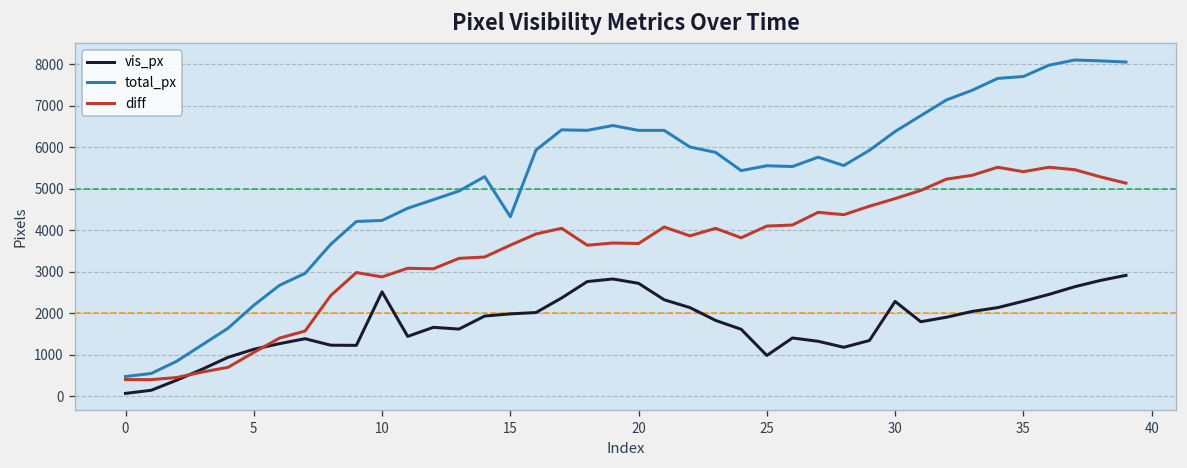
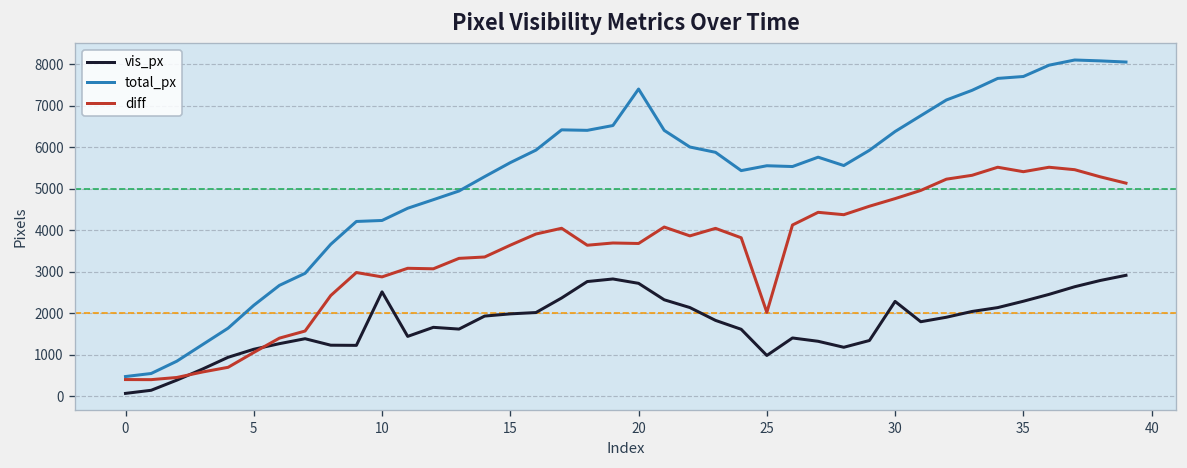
  {
    "vis_px": {
      "0": 100,
      "5": 1100,
      "10": 2500,
      "15": 2000,
      "20": 2700,
      "25": 1000,
      "30": 2300,
      "35": 2300
    },
    "total_px": {
      "5": 2200,
      "10": 4200,
-     "15": 4300,
-     "20": 6400,
+     "15": 5600,
+     "20": 7400,
      "25": 5600,
      "30": 6400,
      "35": 7700
    },
    "diff": {
      "5": 1100,
      "10": 2900,
      "15": 3600,
      "20": 3700,
-     "25": 4100,
+     "25": 2000,
      "30": 4800,
      "35": 5400
    }
  }
